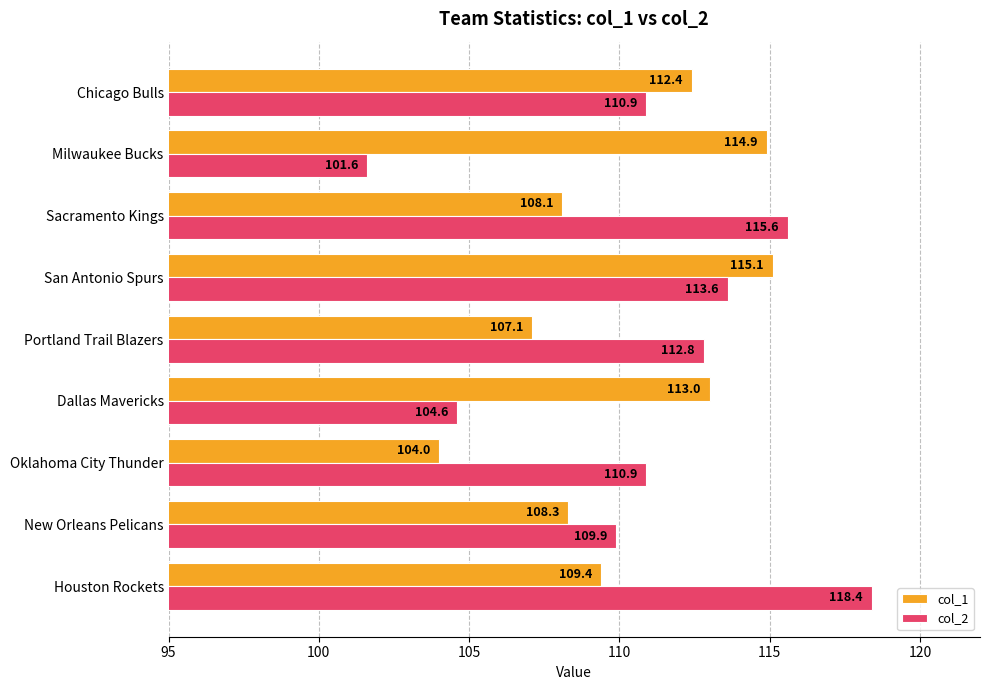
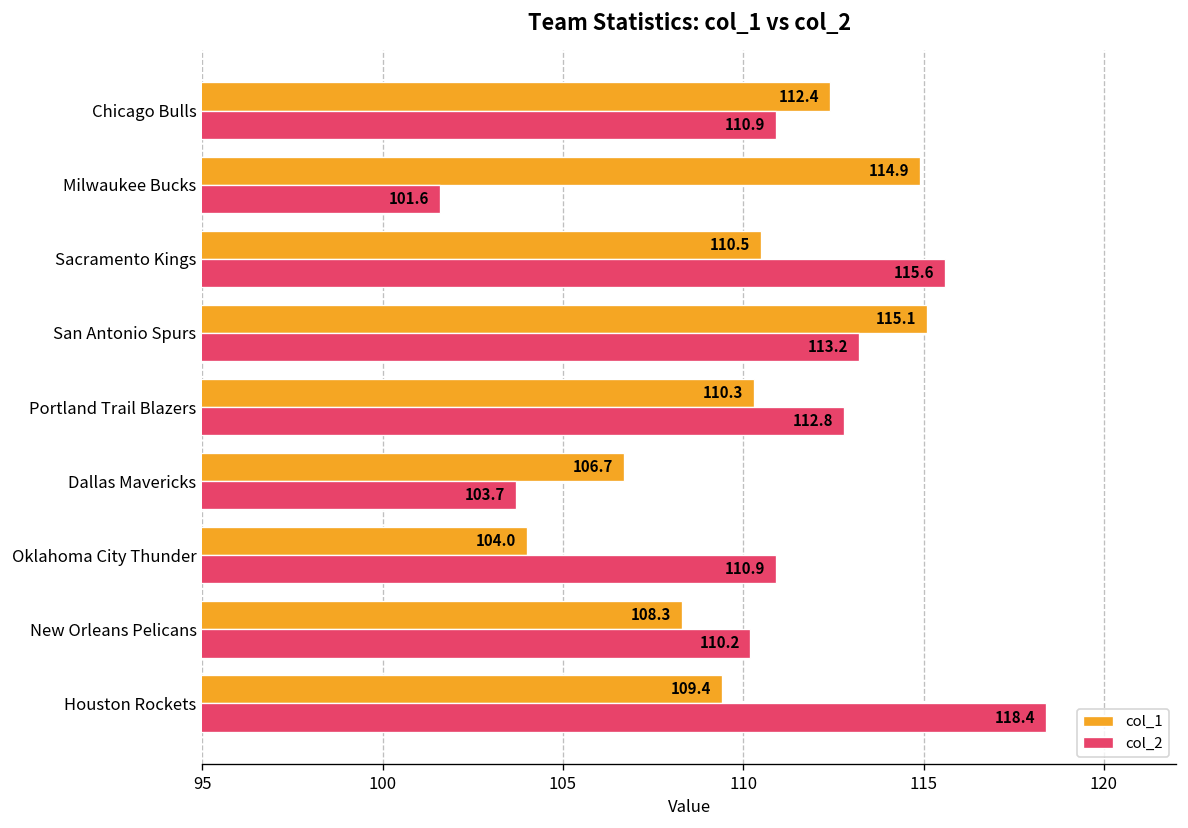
  {
    "col_1": {
      "Chicago Bulls": 112.4,
      "Milwaukee Bucks": 114.9,
-     "Sacramento Kings": 108.1,
+     "Sacramento Kings": 110.5,
      "San Antonio Spurs": 115.1,
-     "Portland Trail Blazers": 107.1,
-     "Dallas Mavericks": 113.0,
+     "Portland Trail Blazers": 110.3,
+     "Dallas Mavericks": 106.7,
      "Oklahoma City Thunder": 104.0,
      "New Orleans Pelicans": 108.3,
      "Houston Rockets": 109.4
    },
    "col_2": {
      "Chicago Bulls": 110.9,
      "Milwaukee Bucks": 101.6,
      "Sacramento Kings": 115.6,
-     "San Antonio Spurs": 113.6,
+     "San Antonio Spurs": 113.2,
      "Portland Trail Blazers": 112.8,
-     "Dallas Mavericks": 104.6,
+     "Dallas Mavericks": 103.7,
      "Oklahoma City Thunder": 110.9,
-     "New Orleans Pelicans": 109.9,
+     "New Orleans Pelicans": 110.2,
      "Houston Rockets": 118.4
    }
  }
